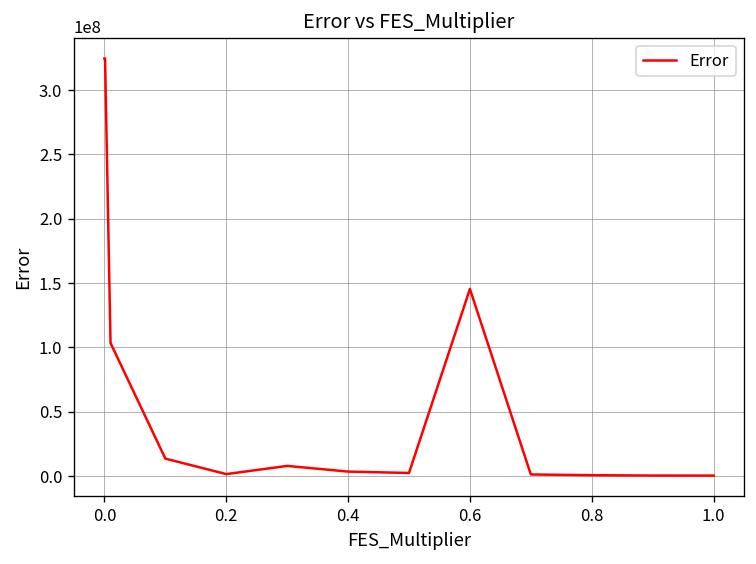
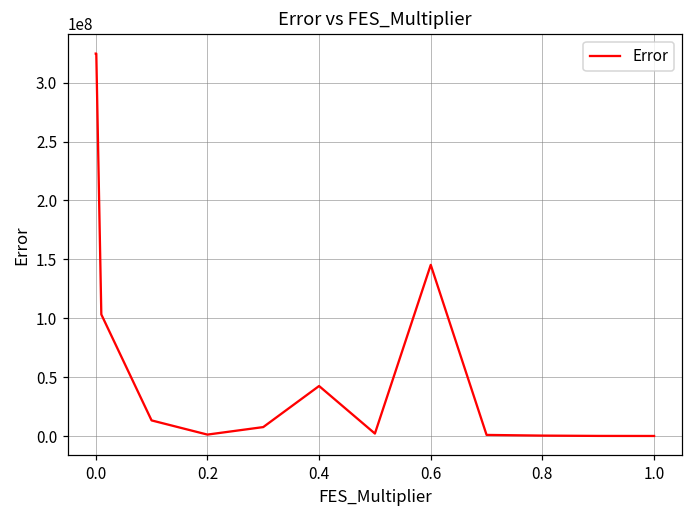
  {
    "0.0": 325000000,
    "0.2": 2000000,
-   "0.4": 3000000,
+   "0.4": 43000000,
    "0.6": 145000000,
    "0.8": 1000000,
    "1.0": 0
  }
